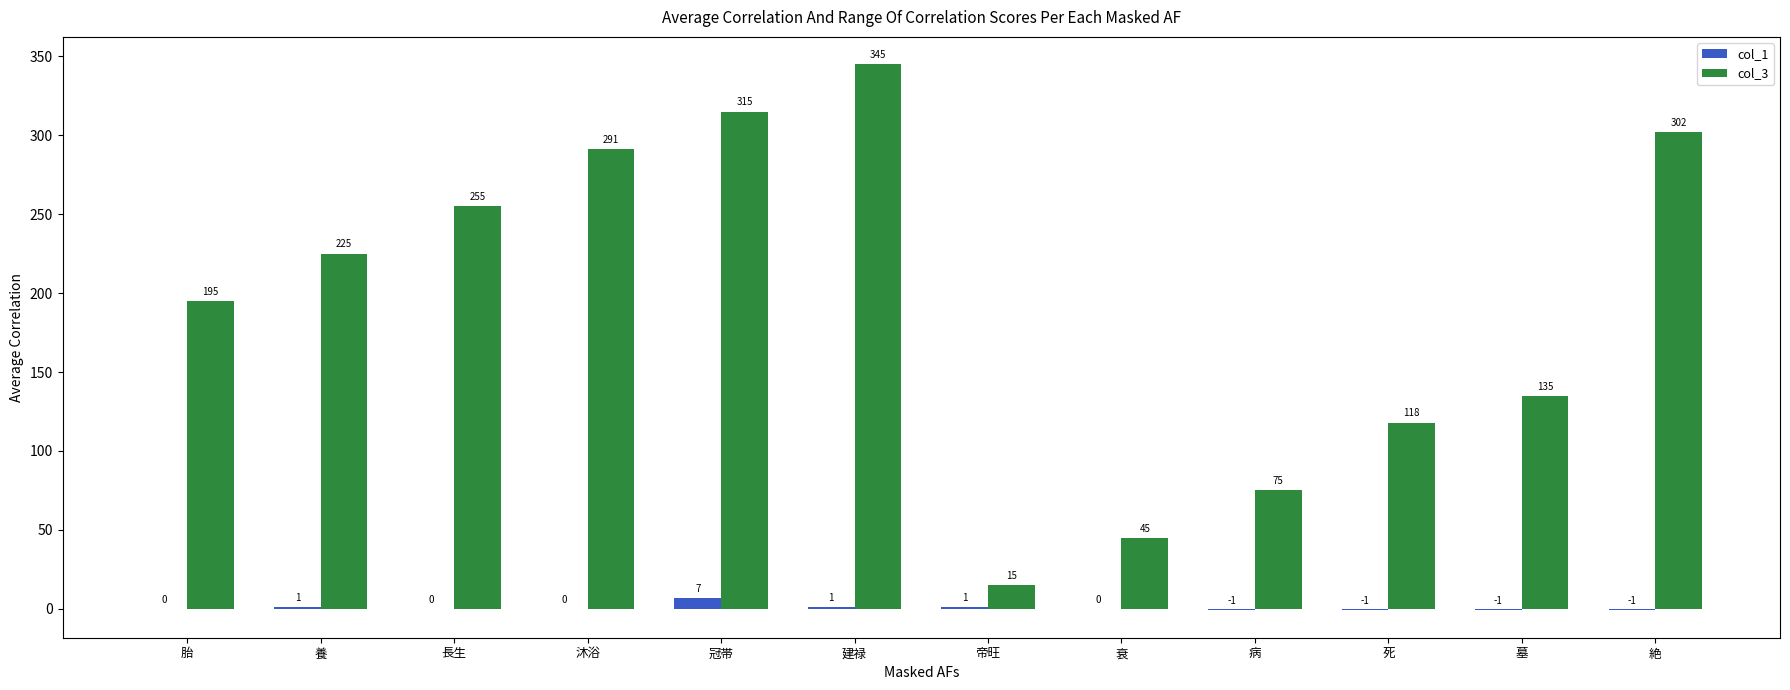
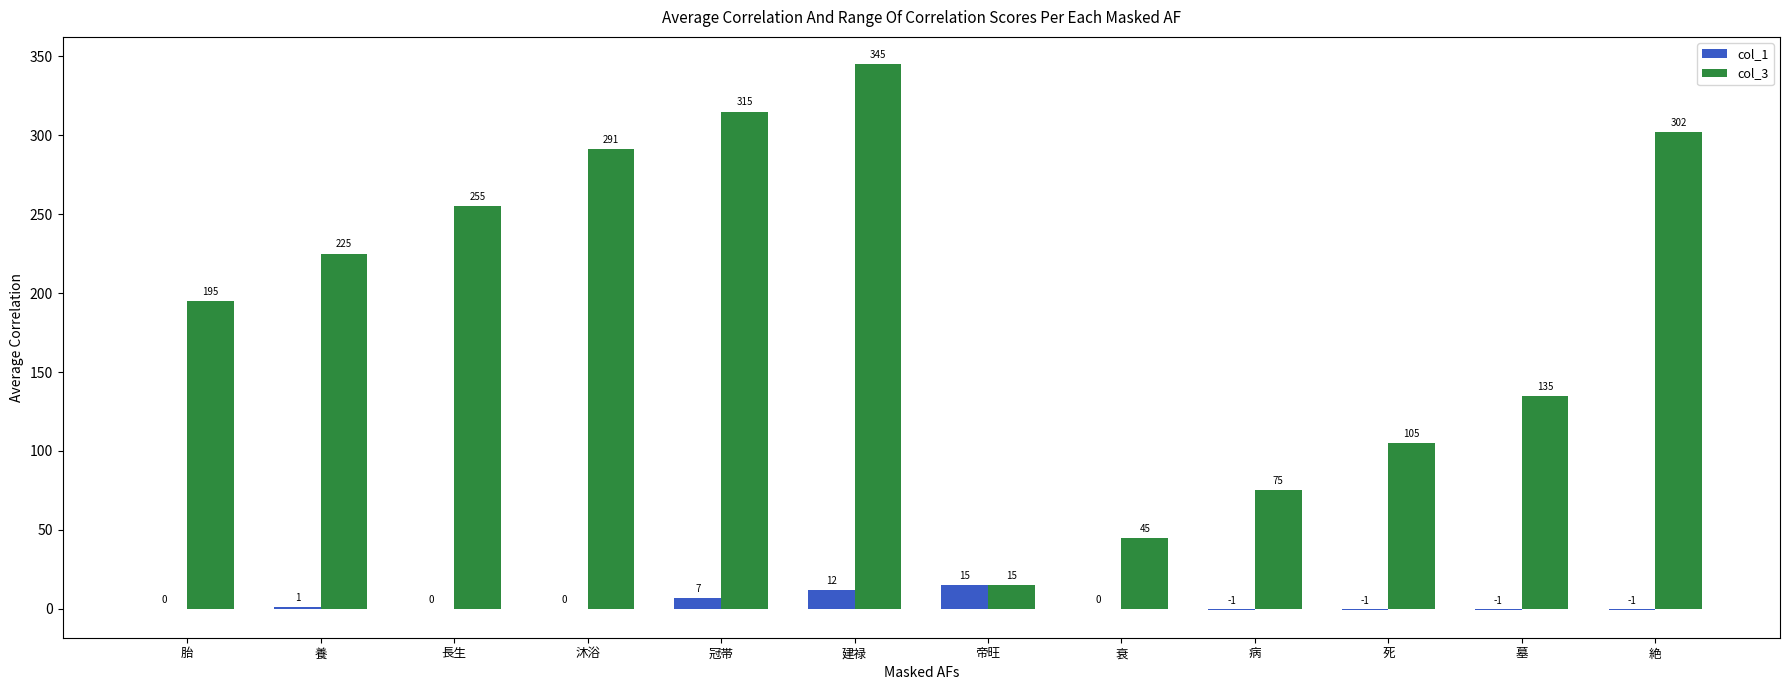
  {
    "col_1": {
      "胎": 0,
      "養": 1,
      "長生": 0,
      "沐浴": 0,
      "冠帯": 7,
-     "建禄": 1,
-     "帝旺": 1,
+     "建禄": 12,
+     "帝旺": 15,
      "衰": 0,
      "病": -1,
      "死": -1,
      "墓": -1,
      "絶": -1
    },
    "col_3": {
      "胎": 195,
      "養": 225,
      "長生": 255,
      "沐浴": 291,
      "冠帯": 315,
      "建禄": 345,
      "帝旺": 15,
      "衰": 45,
      "病": 75,
-     "死": 118,
+     "死": 105,
      "墓": 135,
      "絶": 302
    }
  }
